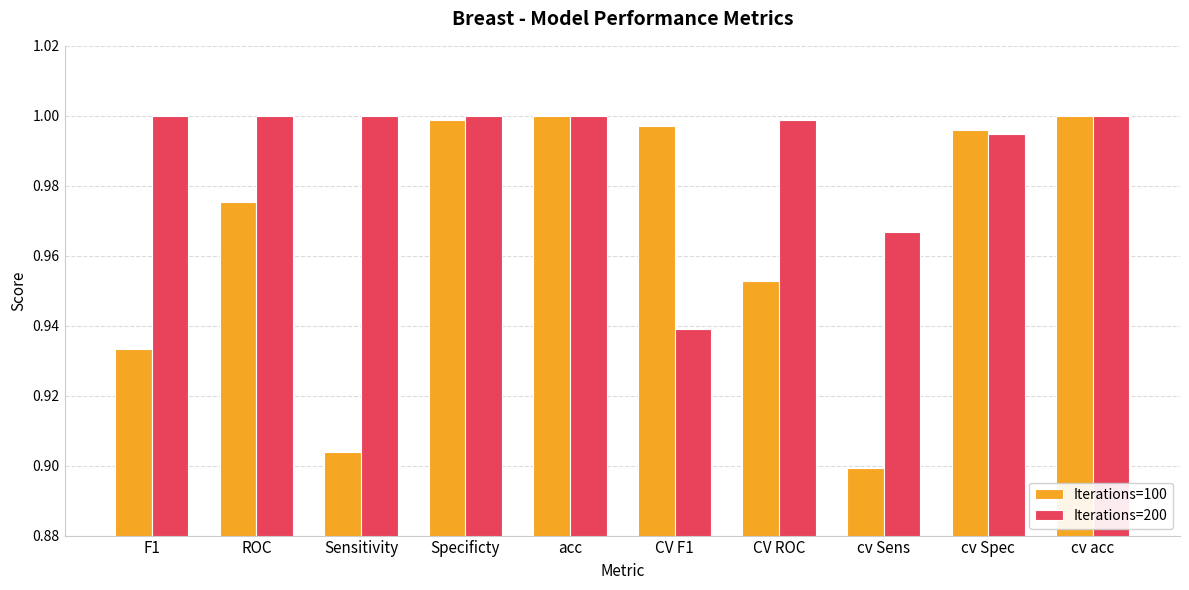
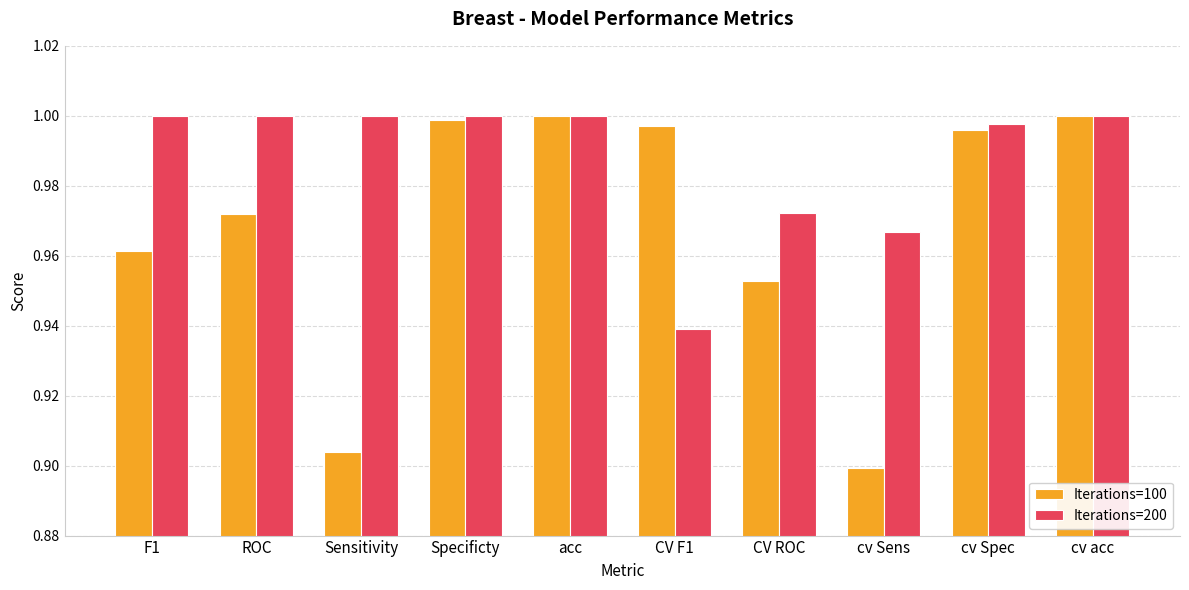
  {
    "Iterations=100": {
-     "F1": 0.933,
-     "ROC": 0.976,
+     "F1": 0.961,
+     "ROC": 0.972,
      "Sensitivity": 0.904,
      "Specificty": 0.999,
      "acc": 1.000,
      "CV F1": 0.997,
      "CV ROC": 0.953,
      "cv Sens": 0.899,
      "cv Spec": 0.996,
      "cv acc": 1.000
    },
    "Iterations=200": {
      "F1": 1.000,
      "ROC": 1.000,
      "Sensitivity": 1.000,
      "Specificty": 1.000,
      "acc": 1.000,
      "CV F1": 0.939,
-     "CV ROC": 0.999,
+     "CV ROC": 0.972,
      "cv Sens": 0.967,
-     "cv Spec": 0.995,
+     "cv Spec": 0.998,
      "cv acc": 1.000
    }
  }
